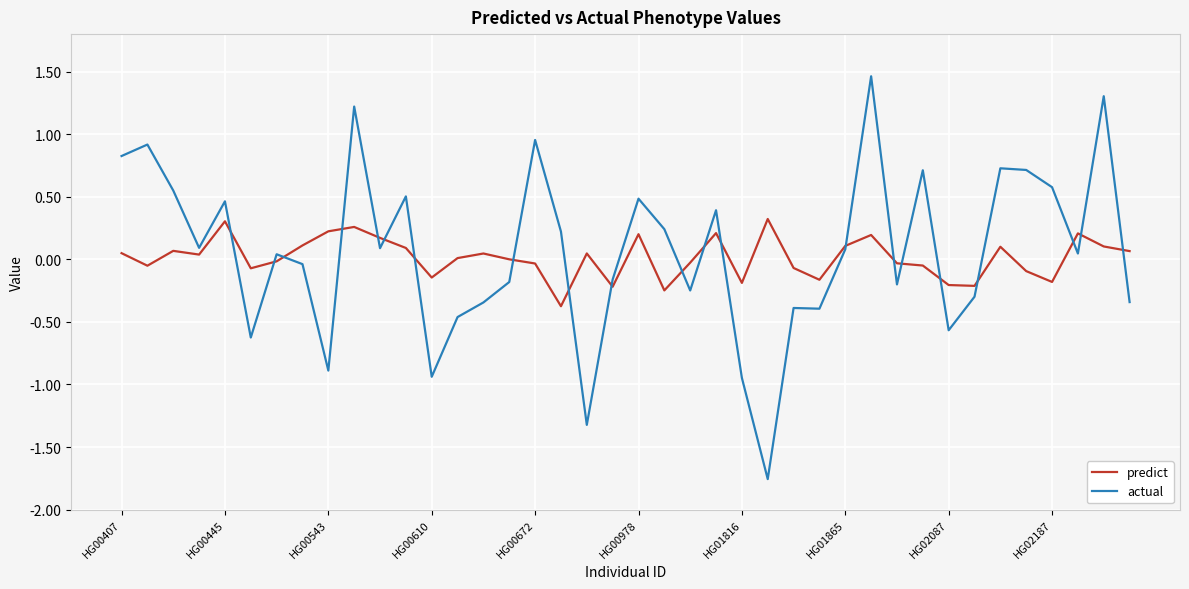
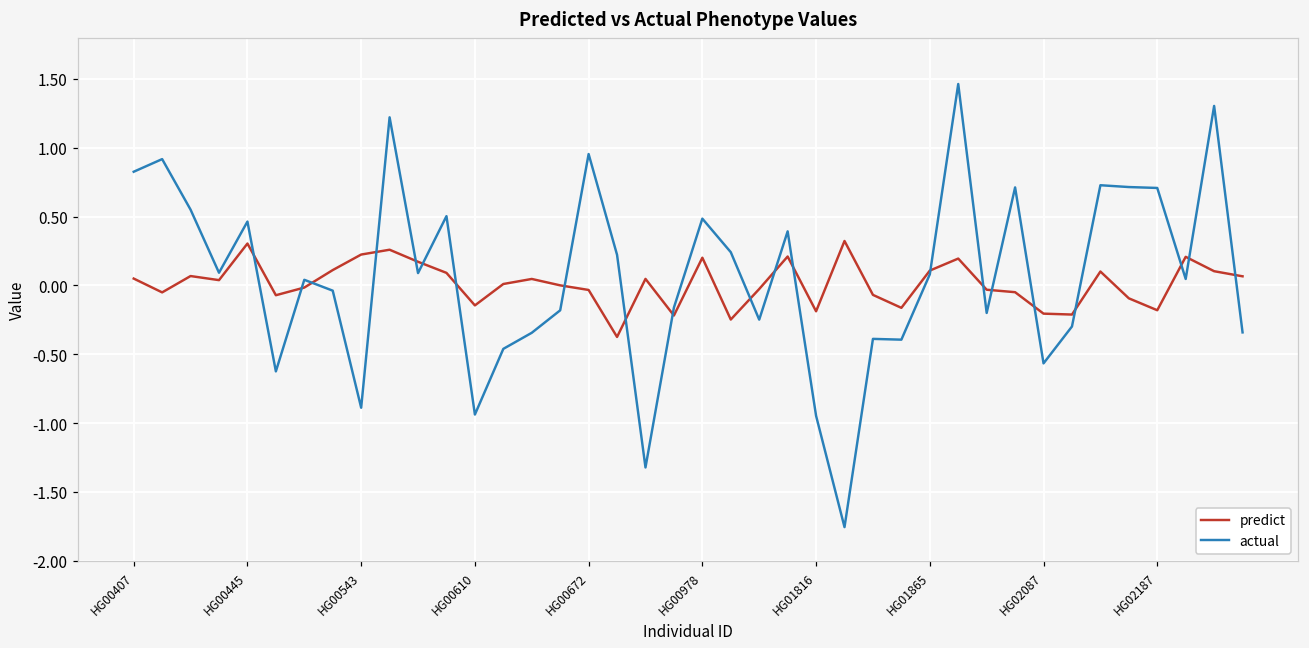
  {
    "predict": {
      "HG00407": 0.05,
      "HG00445": 0.30,
      "HG00543": 0.22,
      "HG00610": -0.15,
      "HG00672": -0.03,
      "HG00978": 0.20,
      "HG01816": -0.19,
      "HG01865": 0.11,
      "HG02087": -0.21,
      "HG02187": -0.18
    },
    "actual": {
      "HG00407": 0.83,
      "HG00445": 0.46,
      "HG00543": -0.89,
      "HG00610": -0.94,
      "HG00672": 0.95,
      "HG00978": 0.48,
      "HG01816": -0.95,
      "HG01865": 0.08,
      "HG02087": -0.57,
-     "HG02187": 0.58
+     "HG02187": 0.71
    }
  }
